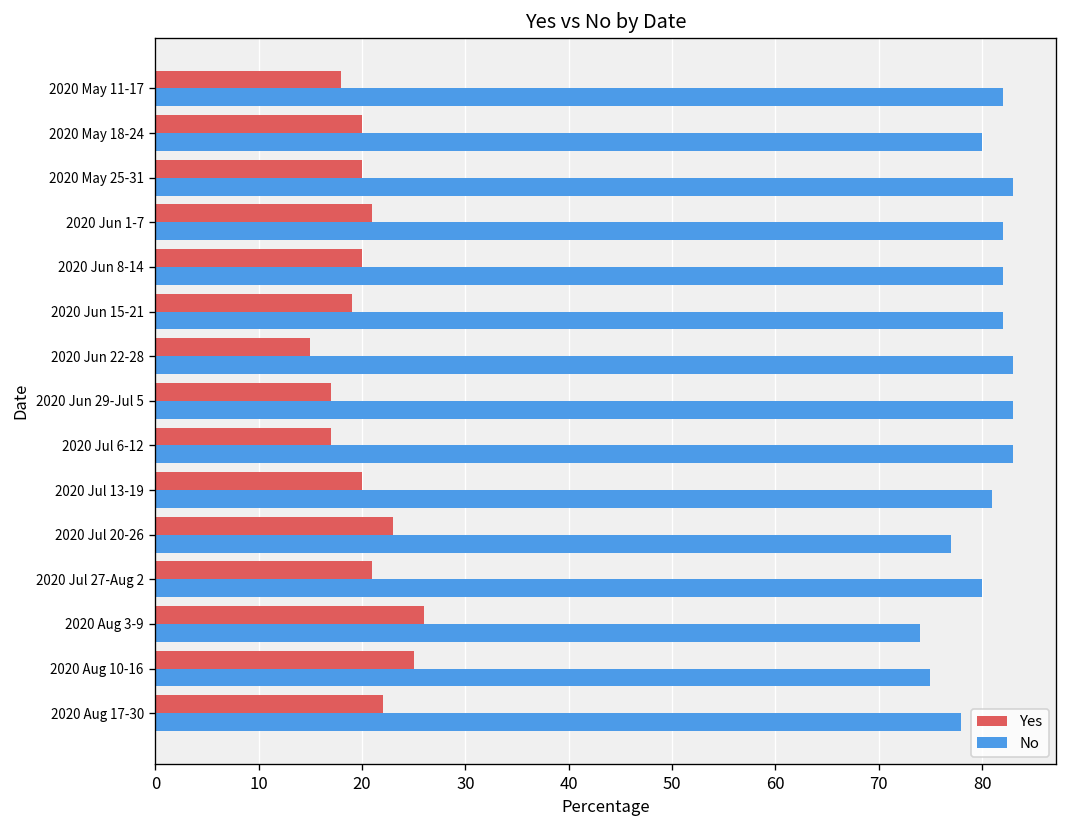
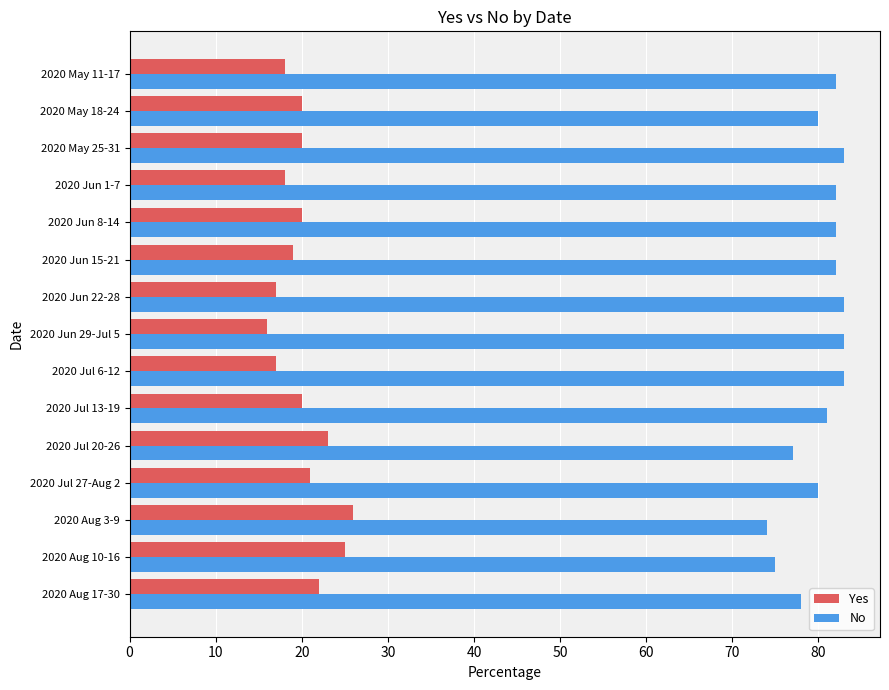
  {
    "Yes": {
      "2020 May 11-17": 18,
      "2020 May 18-24": 20,
      "2020 May 25-31": 20,
-     "2020 Jun 1-7": 21,
+     "2020 Jun 1-7": 18,
      "2020 Jun 8-14": 20,
      "2020 Jun 15-21": 19,
-     "2020 Jun 22-28": 15,
-     "2020 Jun 29-Jul 5": 17,
+     "2020 Jun 22-28": 17,
+     "2020 Jun 29-Jul 5": 16,
      "2020 Jul 6-12": 17,
      "2020 Jul 13-19": 20,
      "2020 Jul 20-26": 23,
      "2020 Jul 27-Aug 2": 21,
      "2020 Aug 3-9": 26,
      "2020 Aug 10-16": 25,
      "2020 Aug 17-30": 22
    },
    "No": {
      "2020 May 11-17": 82,
      "2020 May 18-24": 80,
      "2020 May 25-31": 83,
      "2020 Jun 1-7": 82,
      "2020 Jun 8-14": 82,
      "2020 Jun 15-21": 82,
      "2020 Jun 22-28": 83,
      "2020 Jun 29-Jul 5": 83,
      "2020 Jul 6-12": 83,
      "2020 Jul 13-19": 81,
      "2020 Jul 20-26": 77,
      "2020 Jul 27-Aug 2": 80,
      "2020 Aug 3-9": 74,
      "2020 Aug 10-16": 75,
      "2020 Aug 17-30": 78
    }
  }
